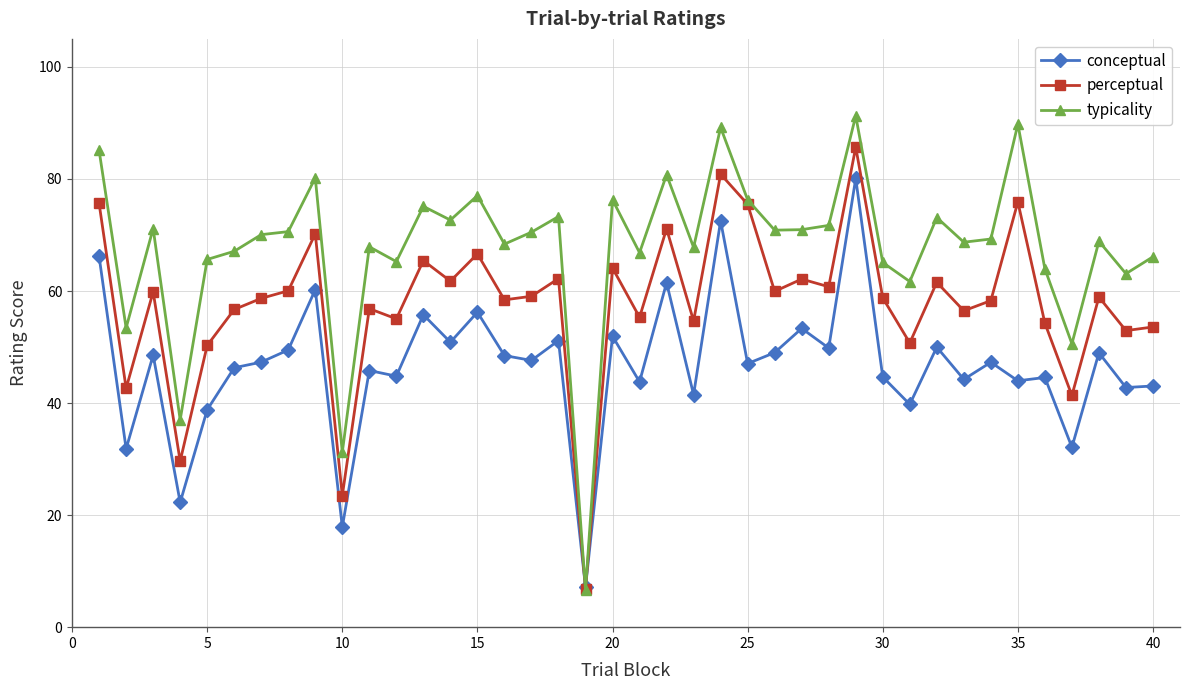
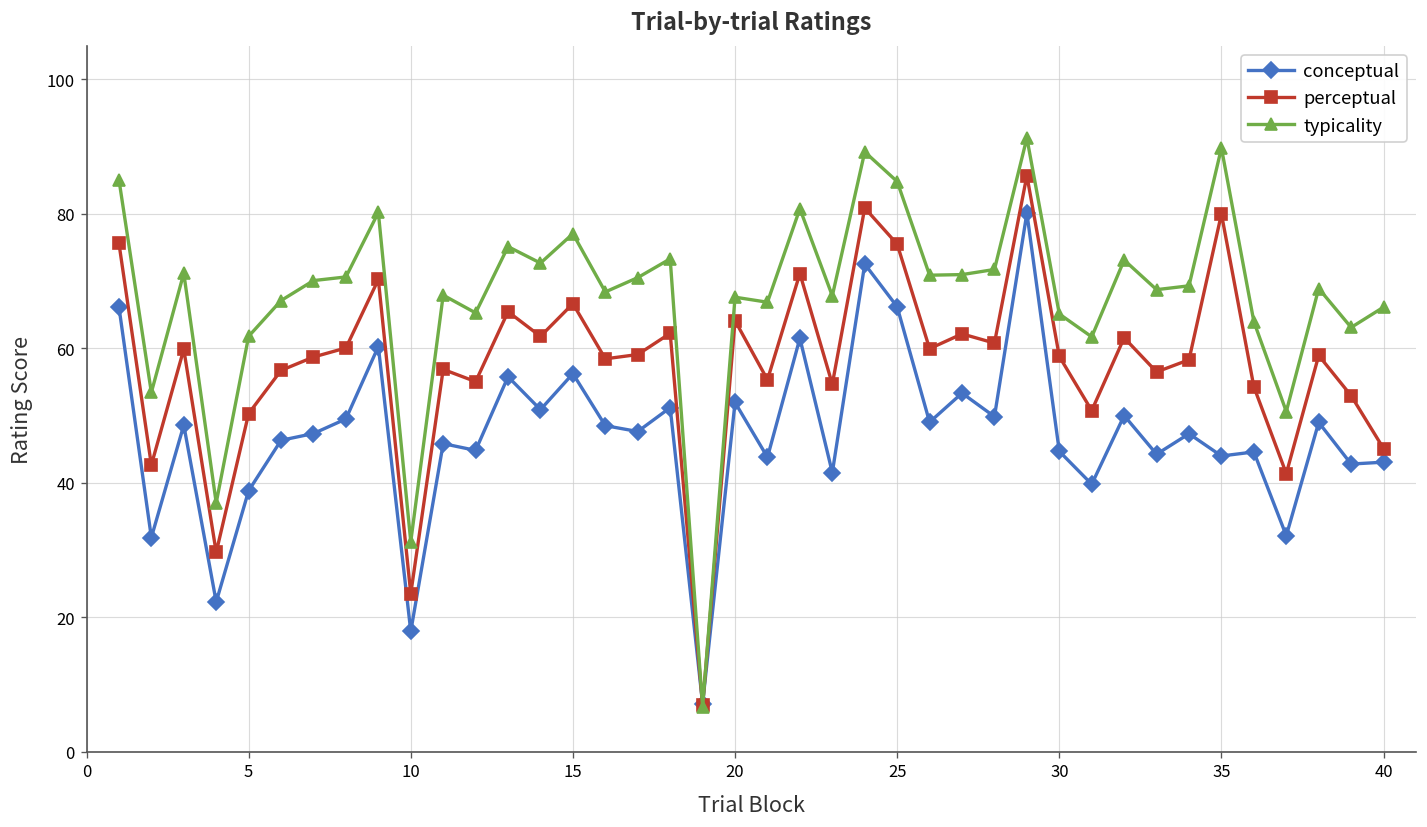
  {
    "conceptual": {
      "5": 39,
      "10": 18,
      "15": 56,
      "20": 52,
-     "25": 47,
+     "25": 66,
      "30": 45,
      "35": 44,
      "40": 43
    },
    "perceptual": {
      "5": 50,
      "10": 23,
      "15": 67,
      "20": 64,
      "25": 75,
      "30": 59,
-     "35": 76,
-     "40": 54
+     "35": 80,
+     "40": 45
    },
    "typicality": {
-     "5": 66,
+     "5": 62,
      "10": 31,
      "15": 77,
-     "20": 76,
-     "25": 76,
+     "20": 68,
+     "25": 85,
      "30": 65,
      "35": 90,
      "40": 66
    }
  }
